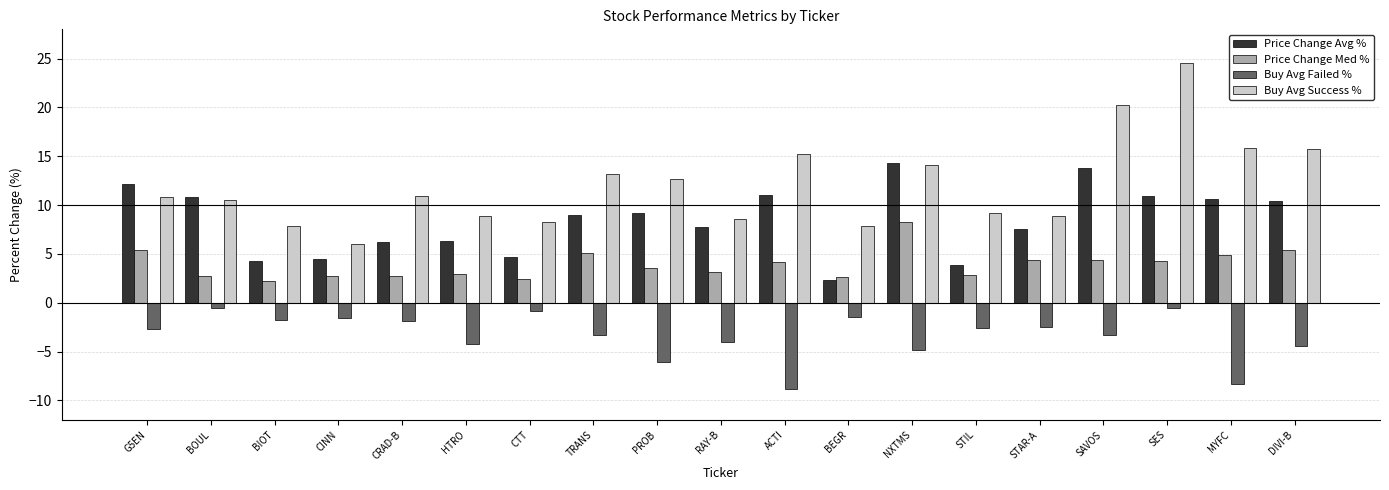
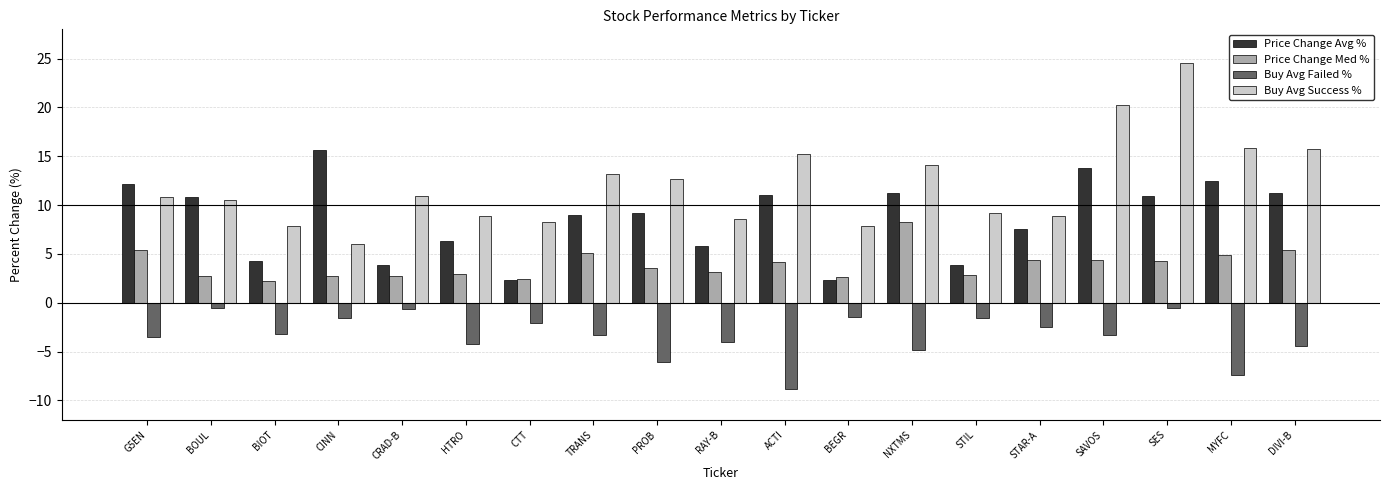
  {
    "Price Change Avg %": {
      "G5EN": 12,
      "BOUL": 11,
      "BIOT": 4,
-     "CINN": 4,
-     "CRAD-B": 6,
+     "CINN": 16,
+     "CRAD-B": 4,
      "HTRO": 6,
-     "CTT": 5,
+     "CTT": 2,
      "TRANS": 9,
      "PROB": 9,
-     "RAY-B": 8,
+     "RAY-B": 6,
      "ACTI": 11,
      "BEGR": 2,
-     "NXTMS": 14,
+     "NXTMS": 11,
      "STIL": 4,
      "STAR-A": 8,
      "SAVOS": 14,
      "SES": 11,
-     "MYFC": 11,
-     "DIVI-B": 10
+     "MYFC": 12,
+     "DIVI-B": 11
    },
    "Buy Avg Failed %": {
-     "G5EN": -3,
+     "G5EN": -4,
      "BOUL": -1,
-     "BIOT": -2,
+     "BIOT": -3,
      "CINN": -2,
-     "CRAD-B": -2,
+     "CRAD-B": -1,
      "HTRO": -4,
-     "CTT": -1,
+     "CTT": -2,
      "TRANS": -3,
      "PROB": -6,
      "RAY-B": -4,
      "ACTI": -9,
      "BEGR": -1,
      "NXTMS": -5,
-     "STIL": -3,
+     "STIL": -2,
      "STAR-A": -2,
      "SAVOS": -3,
      "SES": -1,
-     "MYFC": -8,
+     "MYFC": -7,
      "DIVI-B": -4
    }
  }
